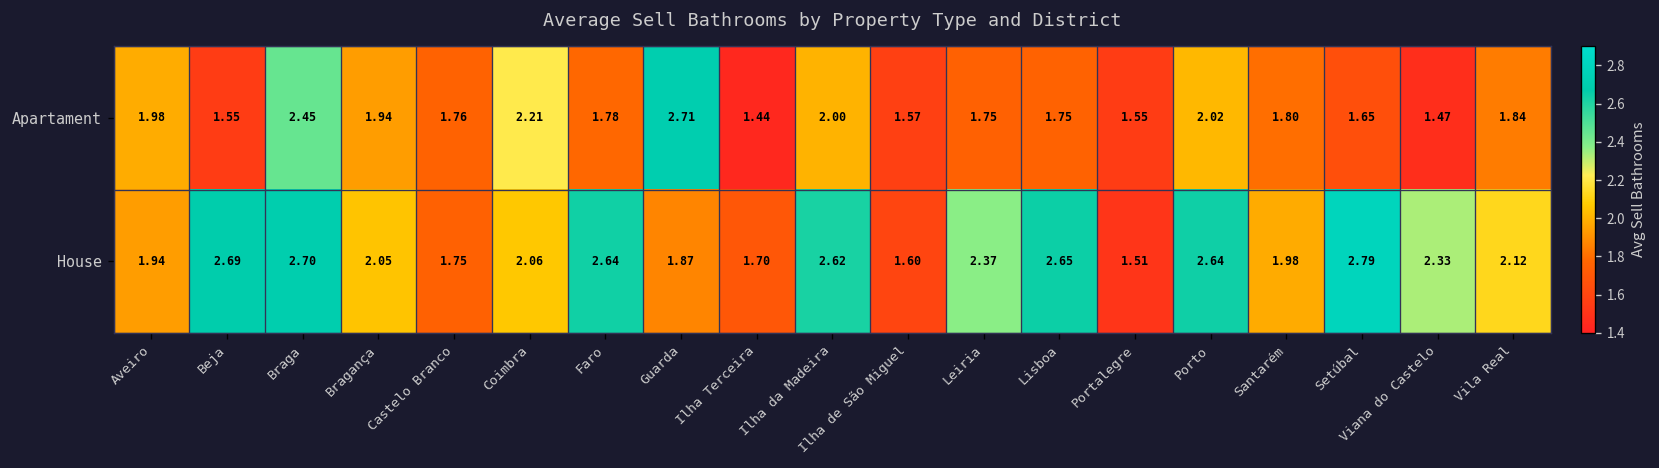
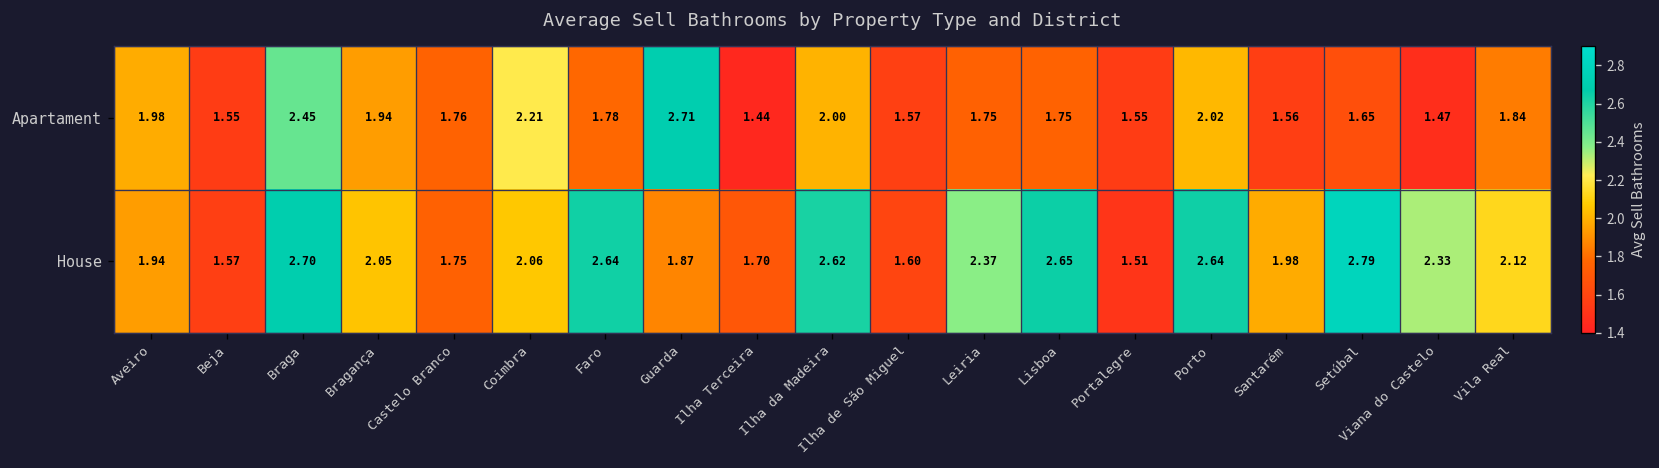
  {
    "Apartament": {
      "Aveiro": 1.98,
      "Beja": 1.55,
      "Braga": 2.45,
      "Bragança": 1.94,
      "Castelo Branco": 1.76,
      "Coimbra": 2.21,
      "Faro": 1.78,
      "Guarda": 2.71,
      "Ilha Terceira": 1.44,
      "Ilha da Madeira": 2.00,
      "Ilha de São Miguel": 1.57,
      "Leiria": 1.75,
      "Lisboa": 1.75,
      "Portalegre": 1.55,
      "Porto": 2.02,
-     "Santarém": 1.80,
+     "Santarém": 1.56,
      "Setúbal": 1.65,
      "Viana do Castelo": 1.47,
      "Vila Real": 1.84
    },
    "House": {
      "Aveiro": 1.94,
-     "Beja": 2.69,
+     "Beja": 1.57,
      "Braga": 2.70,
      "Bragança": 2.05,
      "Castelo Branco": 1.75,
      "Coimbra": 2.06,
      "Faro": 2.64,
      "Guarda": 1.87,
      "Ilha Terceira": 1.70,
      "Ilha da Madeira": 2.62,
      "Ilha de São Miguel": 1.60,
      "Leiria": 2.37,
      "Lisboa": 2.65,
      "Portalegre": 1.51,
      "Porto": 2.64,
      "Santarém": 1.98,
      "Setúbal": 2.79,
      "Viana do Castelo": 2.33,
      "Vila Real": 2.12
    }
  }
